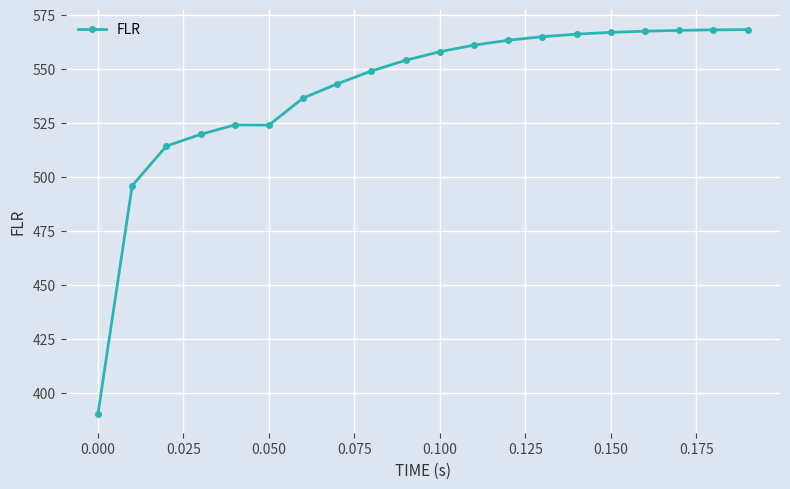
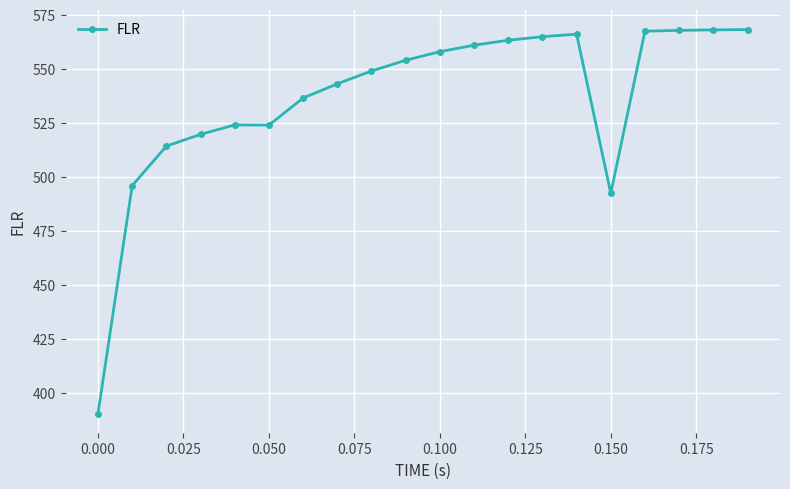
  {
    "0.000": 390,
    "0.050": 524,
    "0.100": 558,
-   "0.150": 567
+   "0.150": 492
  }
